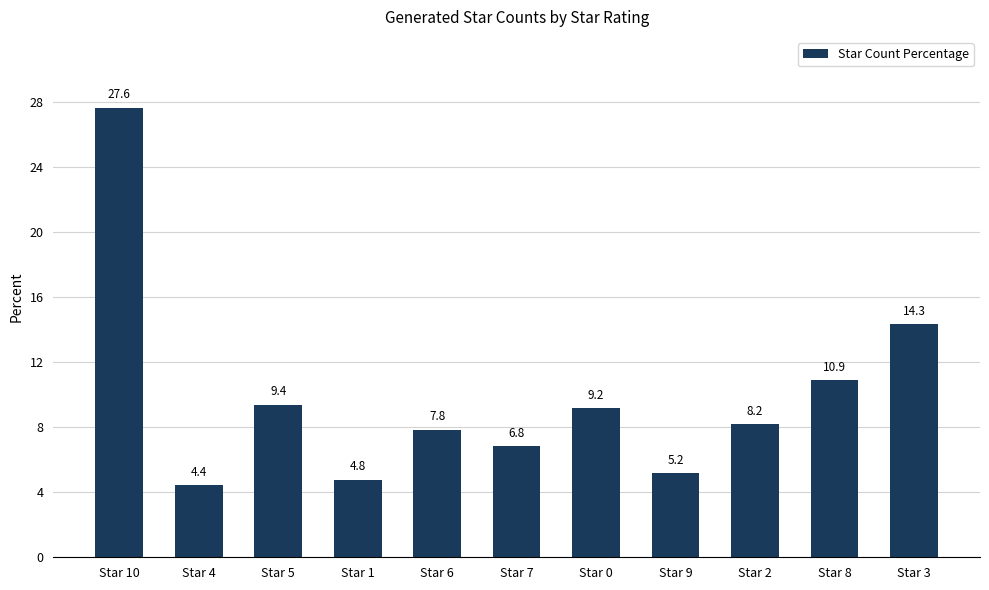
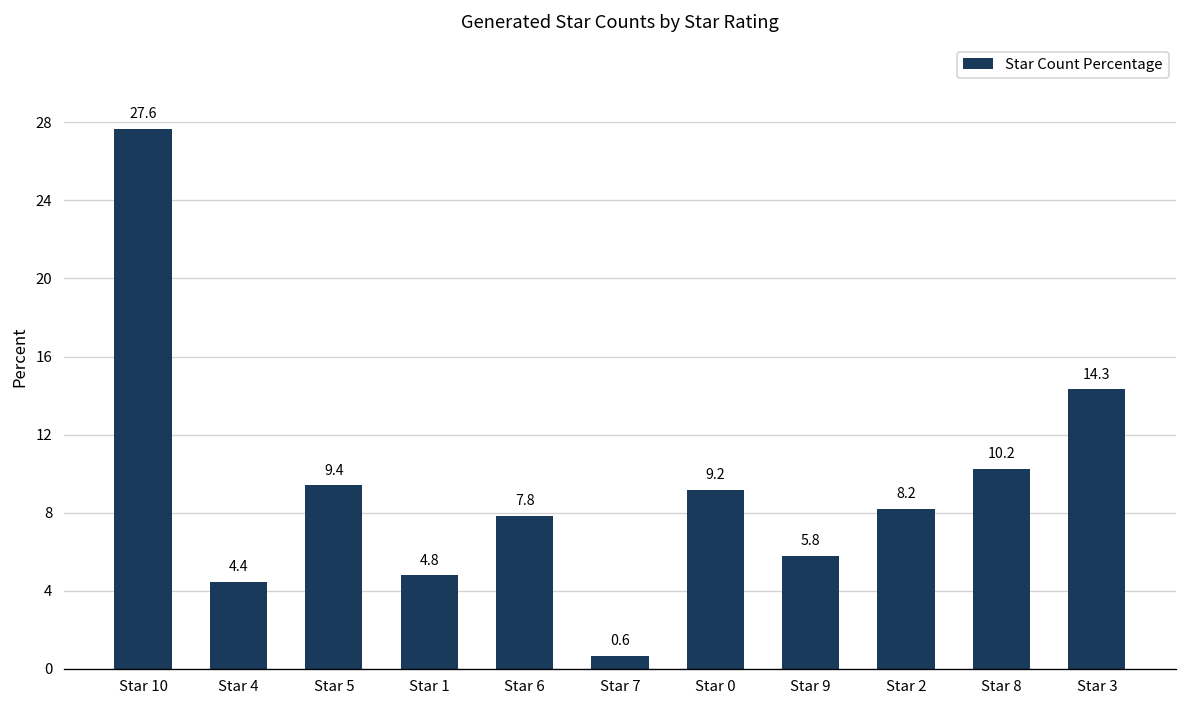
  {
    "Star 10": 27.6,
    "Star 4": 4.4,
    "Star 5": 9.4,
    "Star 1": 4.8,
    "Star 6": 7.8,
-   "Star 7": 6.8,
+   "Star 7": 0.6,
    "Star 0": 9.2,
-   "Star 9": 5.2,
+   "Star 9": 5.8,
    "Star 2": 8.2,
-   "Star 8": 10.9,
+   "Star 8": 10.2,
    "Star 3": 14.3
  }
